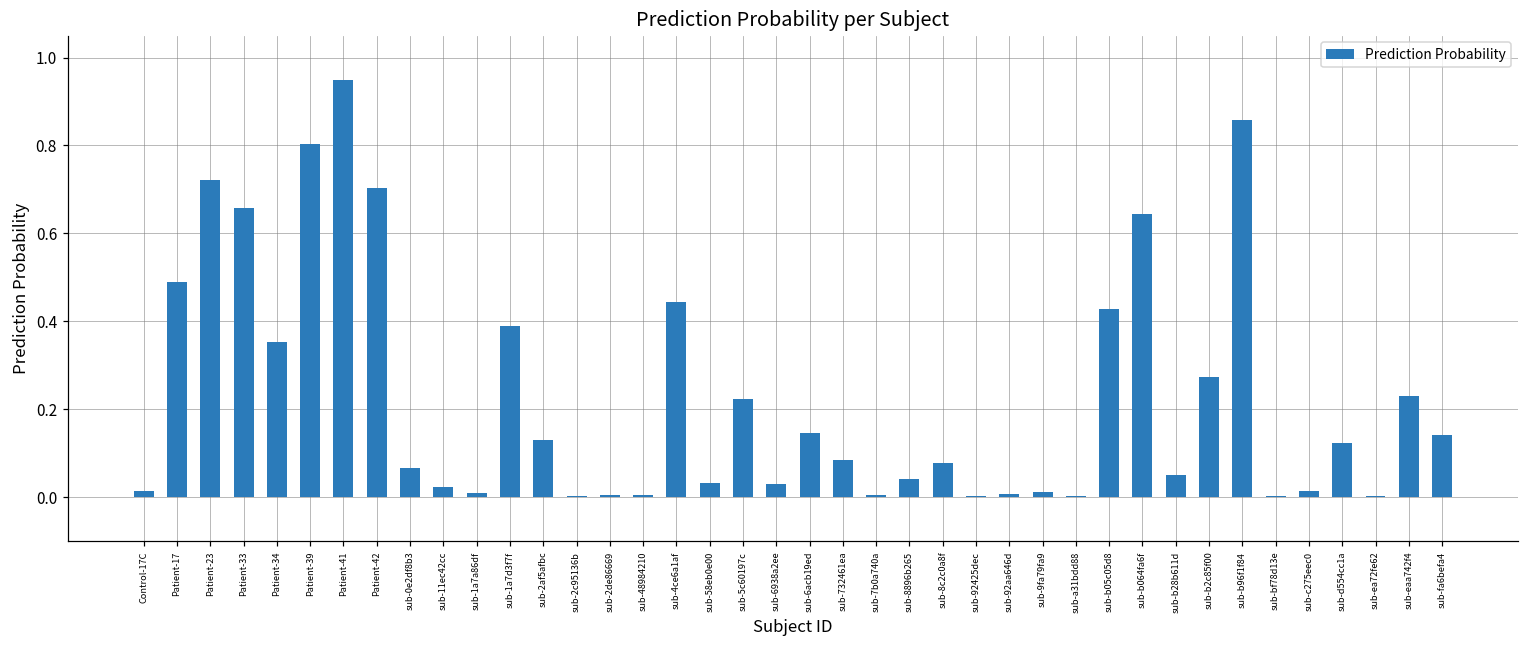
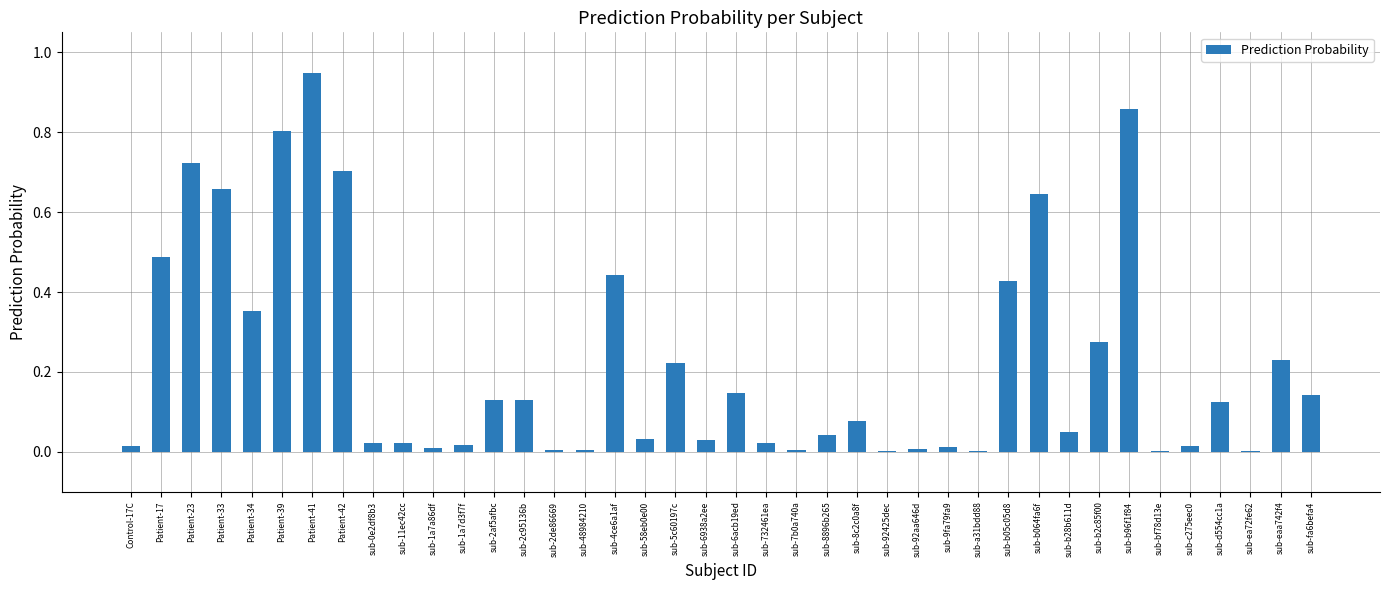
  {
    "Control-17C": 0.01,
    "Patient-17": 0.49,
    "Patient-23": 0.72,
    "Patient-33": 0.66,
    "Patient-34": 0.35,
    "Patient-39": 0.80,
    "Patient-41": 0.95,
    "Patient-42": 0.70,
-   "sub-0e2df8b3": 0.07,
+   "sub-0e2df8b3": 0.02,
    "sub-11ec42cc": 0.02,
    "sub-1a7a86df": 0.01,
-   "sub-1a7d3f7f": 0.39,
+   "sub-1a7d3f7f": 0.02,
    "sub-2af5afbc": 0.13,
-   "sub-2c95136b": 0.00,
+   "sub-2c95136b": 0.13,
    "sub-4ce6a1af": 0.44,
    "sub-58eb0e00": 0.03,
    "sub-5c60197c": 0.22,
    "sub-6938a2ee": 0.03,
    "sub-6acb19ed": 0.15,
-   "sub-732461ea": 0.09,
+   "sub-732461ea": 0.02,
    "sub-8896b265": 0.04,
    "sub-8c2c0a8f": 0.08,
    "sub-92aa646d": 0.01,
    "sub-9fa79fa9": 0.01,
    "sub-b05c05d8": 0.43,
    "sub-b064fa6f": 0.64,
    "sub-b28b611d": 0.05,
    "sub-b2c85f00": 0.27,
    "sub-b96f1f84": 0.86,
    "sub-c275eec0": 0.01,
    "sub-d554cc1a": 0.12,
    "sub-eaa742f4": 0.23,
    "sub-fa6befa4": 0.14
  }
